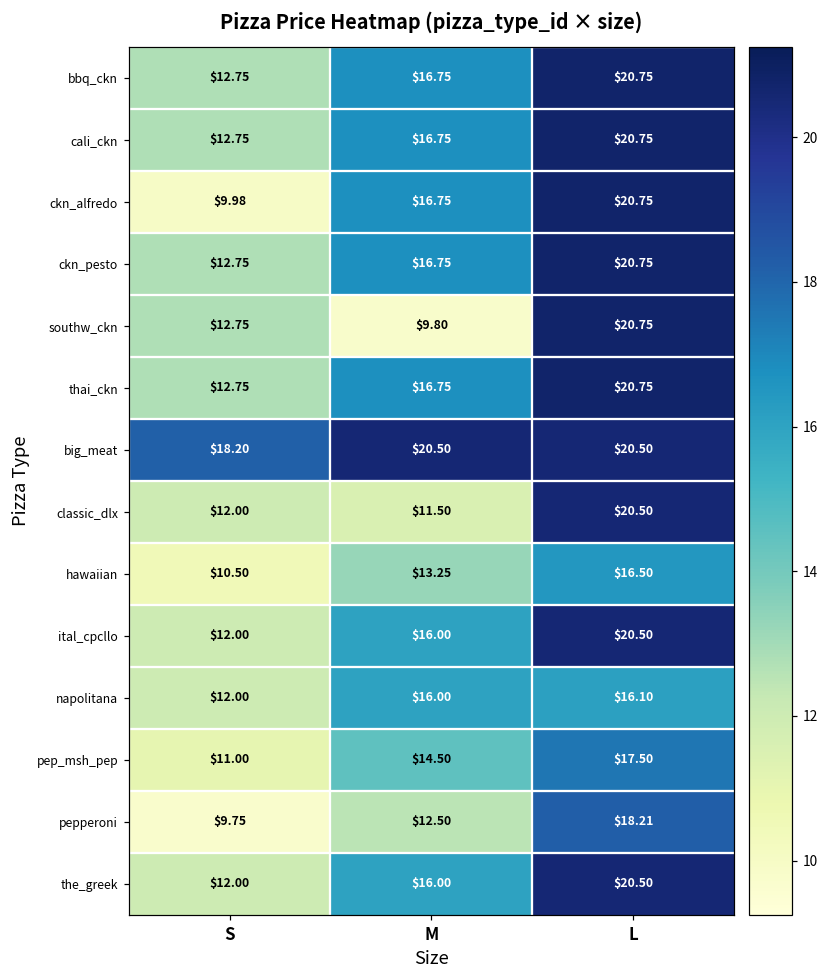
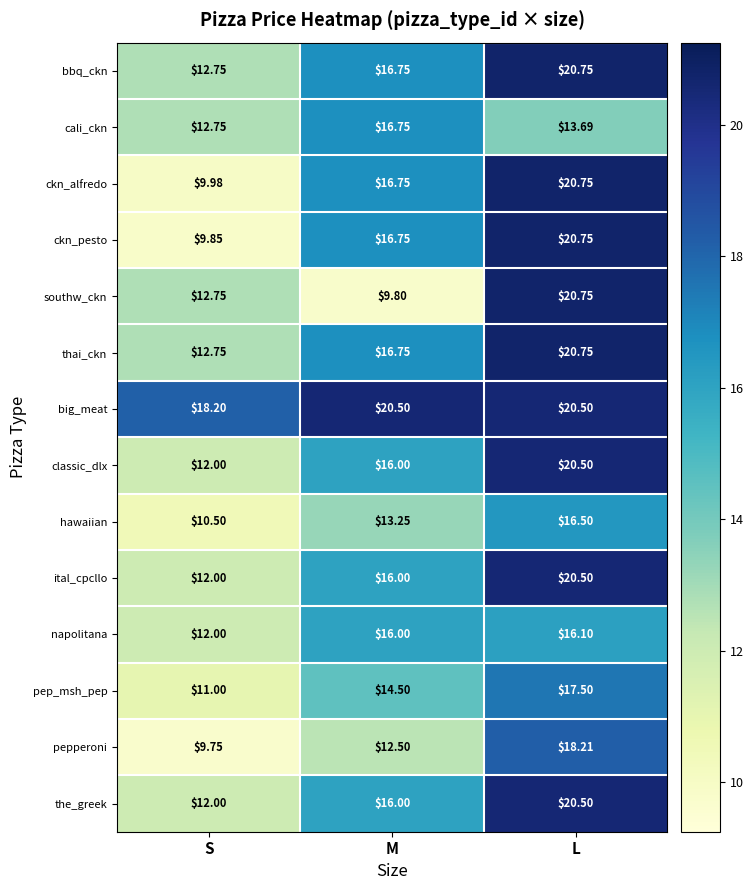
  {
    "bbq_ckn": {
      "S": "$12.75",
      "M": "$16.75",
      "L": "$20.75"
    },
    "cali_ckn": {
      "S": "$12.75",
      "M": "$16.75",
-     "L": "$20.75"
+     "L": "$13.69"
    },
    "ckn_alfredo": {
      "S": "$9.98",
      "M": "$16.75",
      "L": "$20.75"
    },
    "ckn_pesto": {
-     "S": "$12.75",
+     "S": "$9.85",
      "M": "$16.75",
      "L": "$20.75"
    },
    "southw_ckn": {
      "S": "$12.75",
      "M": "$9.80",
      "L": "$20.75"
    },
    "thai_ckn": {
      "S": "$12.75",
      "M": "$16.75",
      "L": "$20.75"
    },
    "big_meat": {
      "S": "$18.20",
      "M": "$20.50",
      "L": "$20.50"
    },
    "classic_dlx": {
      "S": "$12.00",
-     "M": "$11.50",
+     "M": "$16.00",
      "L": "$20.50"
    },
    "hawaiian": {
      "S": "$10.50",
      "M": "$13.25",
      "L": "$16.50"
    },
    "ital_cpcllo": {
      "S": "$12.00",
      "M": "$16.00",
      "L": "$20.50"
    },
    "napolitana": {
      "S": "$12.00",
      "M": "$16.00",
      "L": "$16.10"
    },
    "pep_msh_pep": {
      "S": "$11.00",
      "M": "$14.50",
      "L": "$17.50"
    },
    "pepperoni": {
      "S": "$9.75",
      "M": "$12.50",
      "L": "$18.21"
    },
    "the_greek": {
      "S": "$12.00",
      "M": "$16.00",
      "L": "$20.50"
    }
  }
